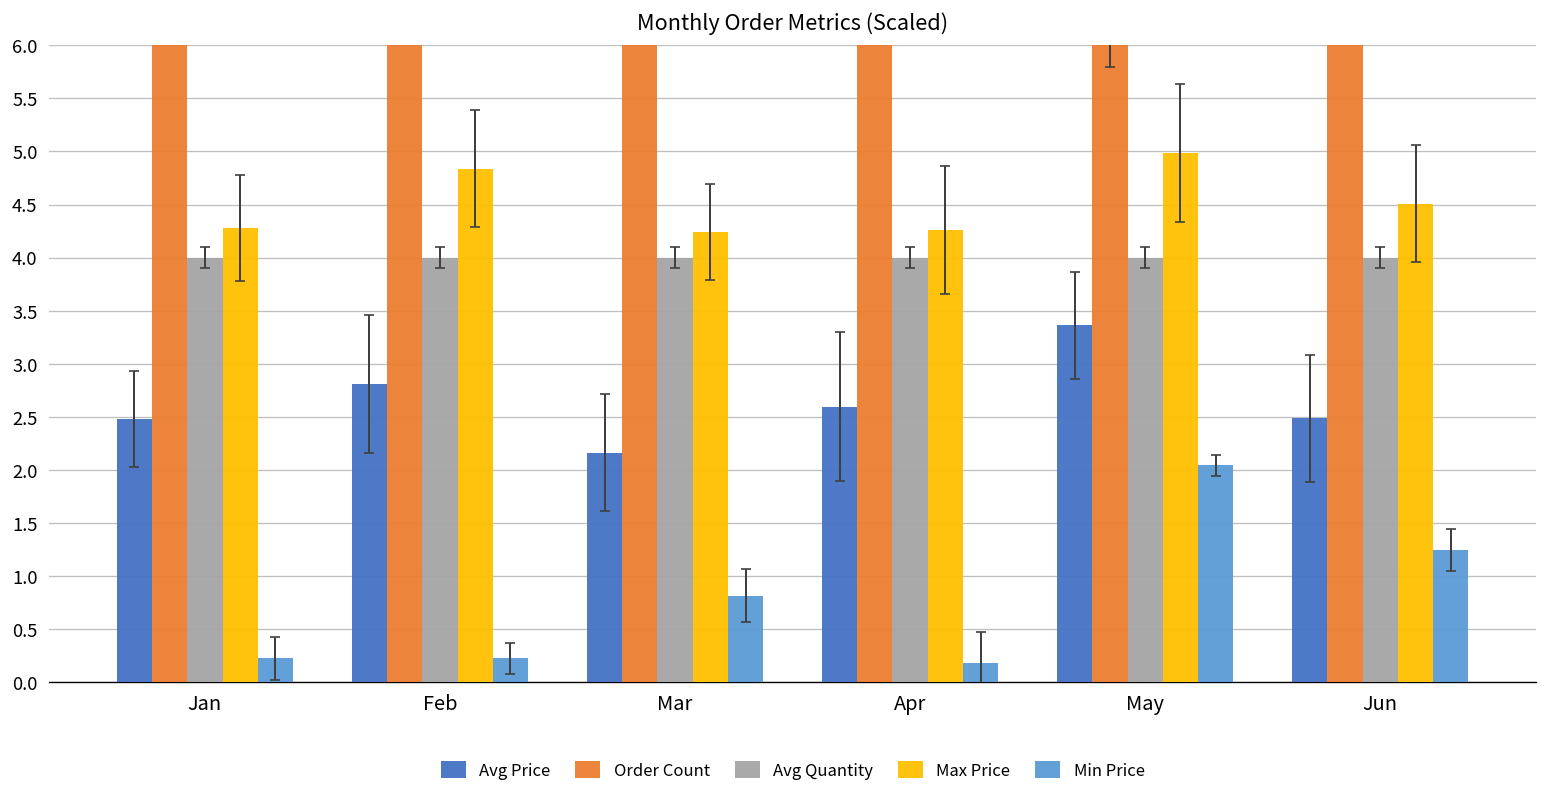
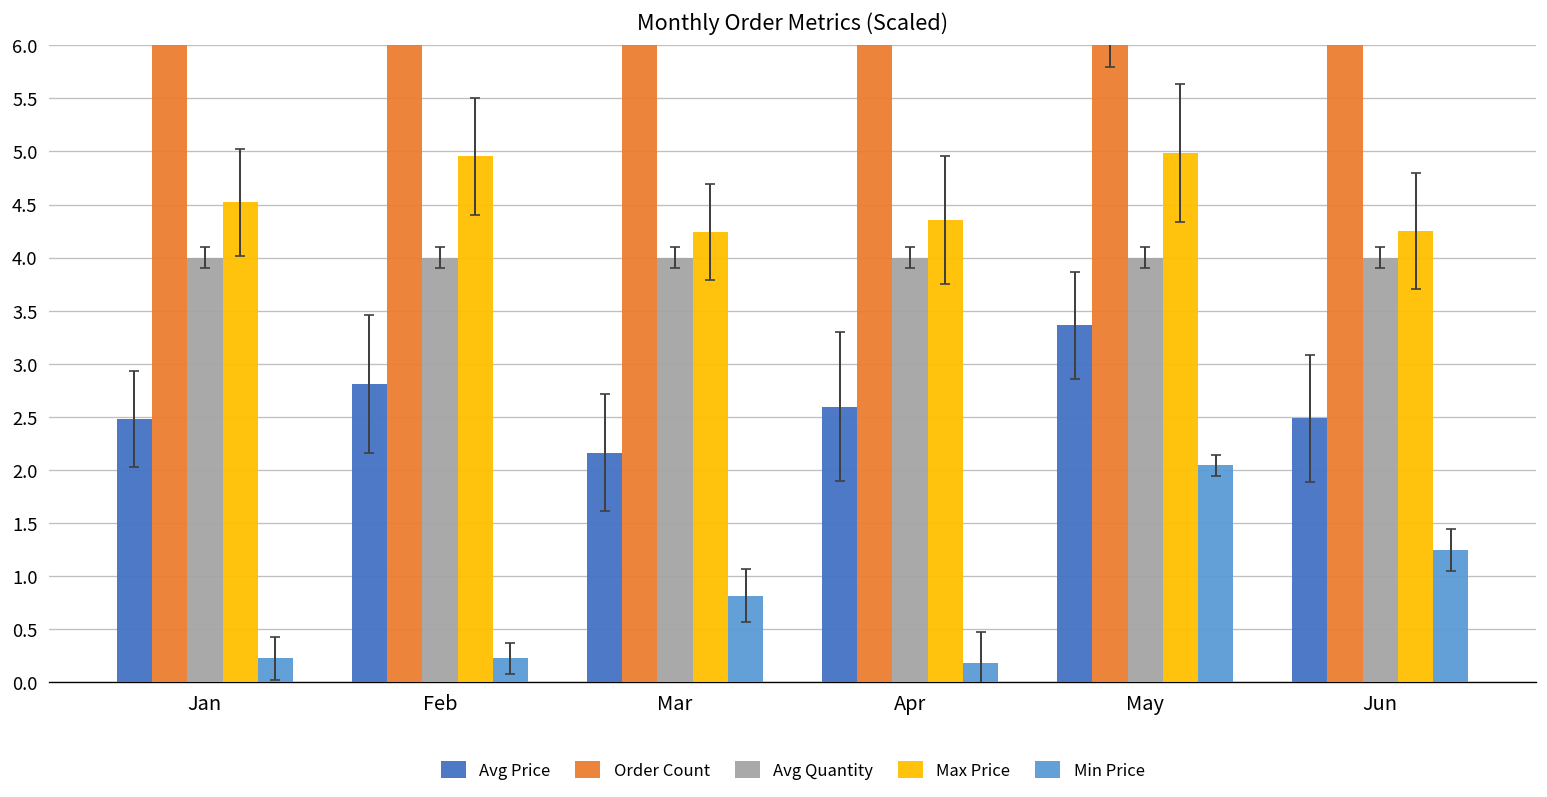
  {
    "Order Count": {
      "May": 6.0
    },
    "Avg Quantity": {
      "Jan": 4.0,
      "Feb": 4.0,
      "Mar": 4.0,
      "Apr": 4.0,
      "May": 4.0,
      "Jun": 4.0
    },
    "Max Price": {
-     "Jan": 4.3,
-     "Feb": 4.8,
+     "Jan": 4.5,
+     "Feb": 5.0,
      "Mar": 4.2,
-     "Apr": 4.3,
+     "Apr": 4.4,
      "May": 5.0,
-     "Jun": 4.5
+     "Jun": 4.3
    }
  }
